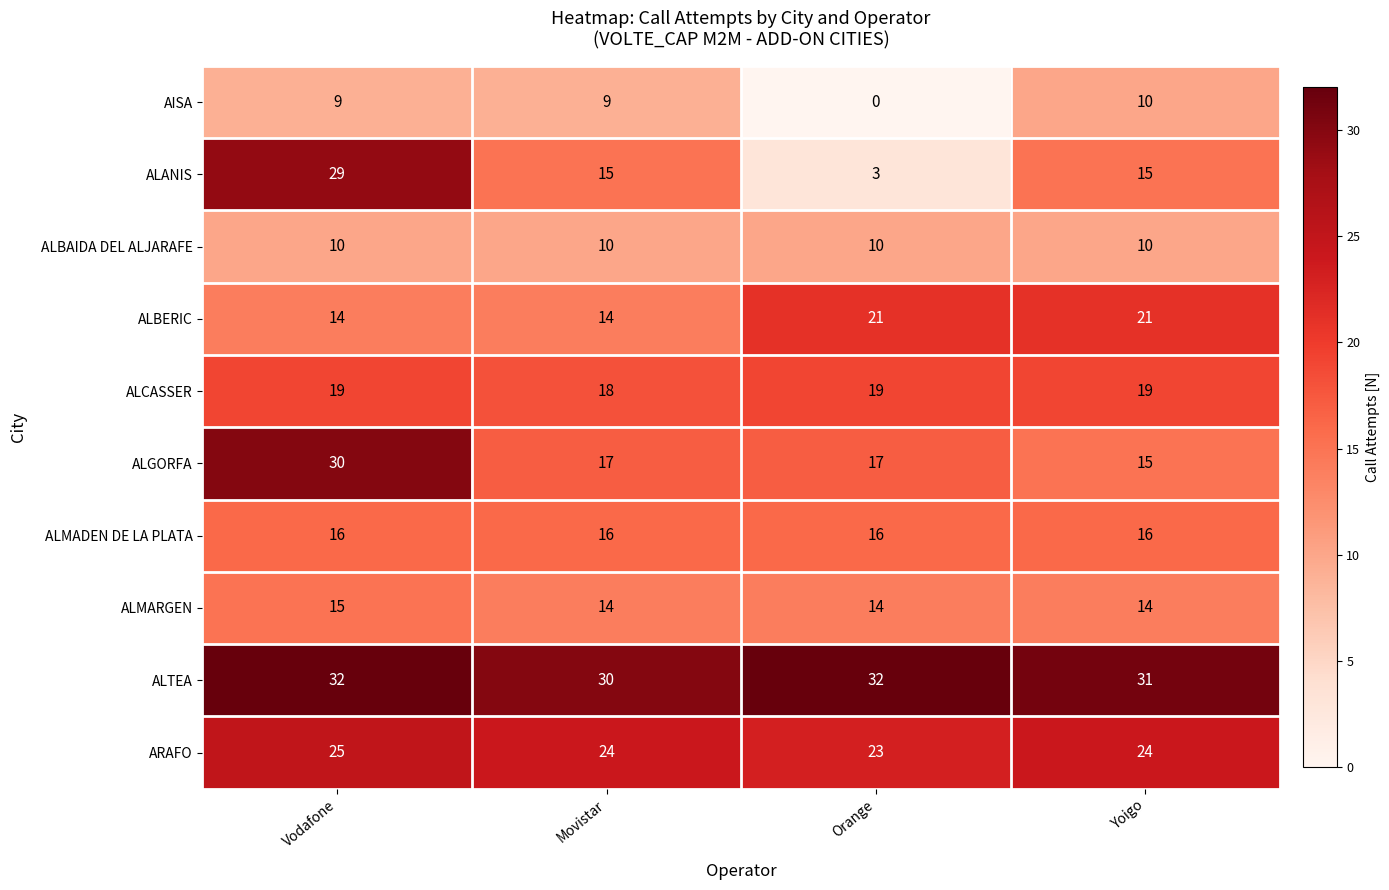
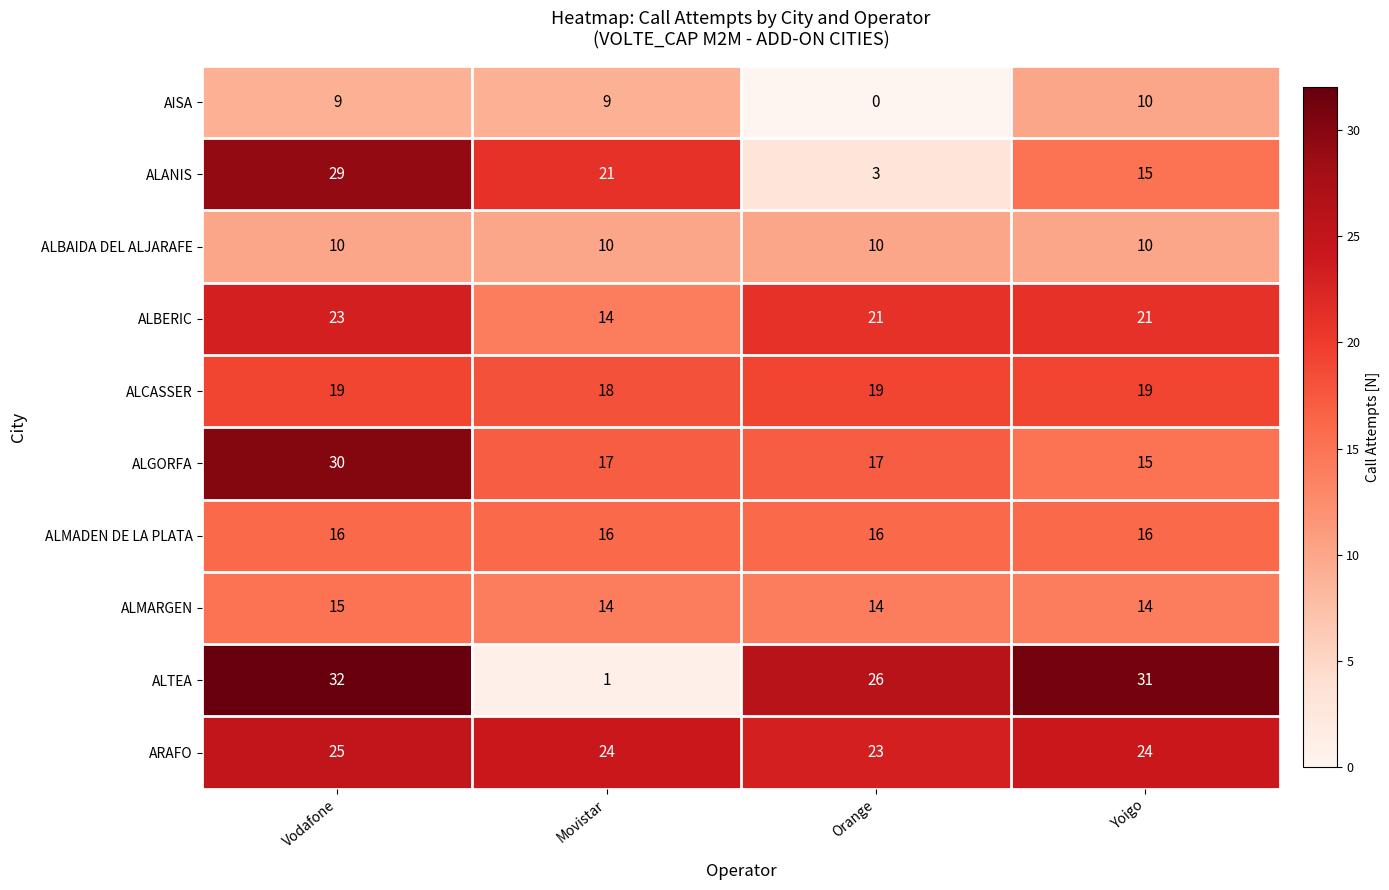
  {
    "AISA": {
      "Vodafone": 9,
      "Movistar": 9,
      "Orange": 0,
      "Yoigo": 10
    },
    "ALANIS": {
      "Vodafone": 29,
-     "Movistar": 15,
+     "Movistar": 21,
      "Orange": 3,
      "Yoigo": 15
    },
    "ALBAIDA DEL ALJARAFE": {
      "Vodafone": 10,
      "Movistar": 10,
      "Orange": 10,
      "Yoigo": 10
    },
    "ALBERIC": {
-     "Vodafone": 14,
+     "Vodafone": 23,
      "Movistar": 14,
      "Orange": 21,
      "Yoigo": 21
    },
    "ALCASSER": {
      "Vodafone": 19,
      "Movistar": 18,
      "Orange": 19,
      "Yoigo": 19
    },
    "ALGORFA": {
      "Vodafone": 30,
      "Movistar": 17,
      "Orange": 17,
      "Yoigo": 15
    },
    "ALMADEN DE LA PLATA": {
      "Vodafone": 16,
      "Movistar": 16,
      "Orange": 16,
      "Yoigo": 16
    },
    "ALMARGEN": {
      "Vodafone": 15,
      "Movistar": 14,
      "Orange": 14,
      "Yoigo": 14
    },
    "ALTEA": {
      "Vodafone": 32,
-     "Movistar": 30,
-     "Orange": 32,
+     "Movistar": 1,
+     "Orange": 26,
      "Yoigo": 31
    },
    "ARAFO": {
      "Vodafone": 25,
      "Movistar": 24,
      "Orange": 23,
      "Yoigo": 24
    }
  }
